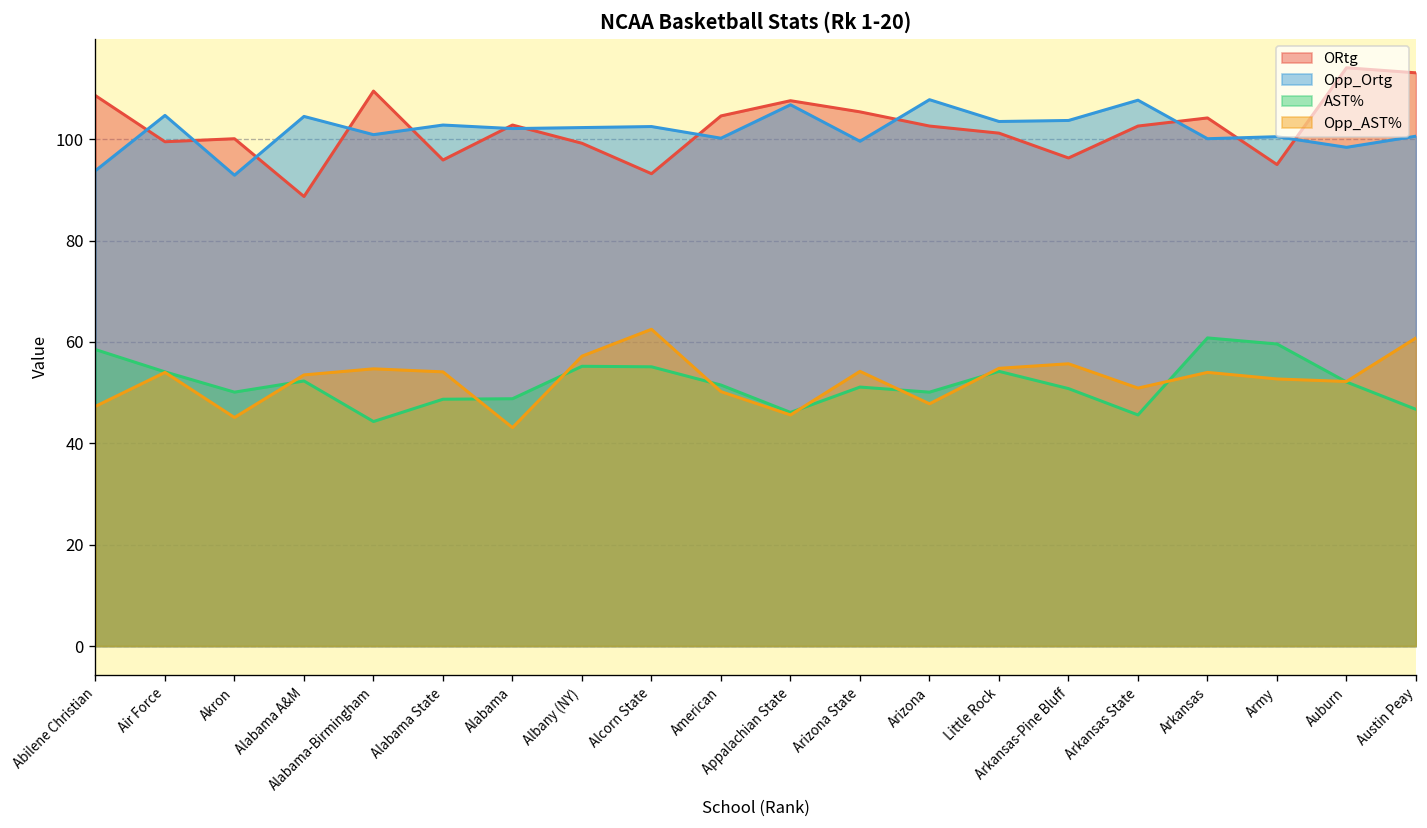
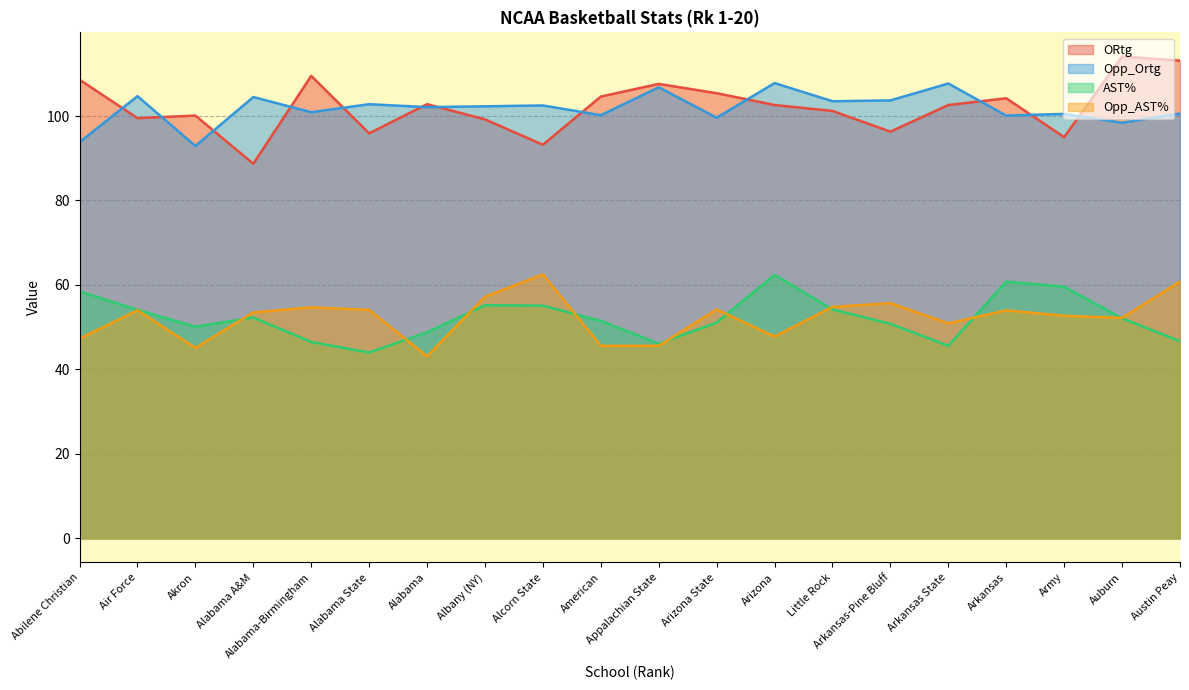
  {
    "ORtg": {
      "Abilene Christian": 109,
      "Air Force": 100,
      "Akron": 100,
      "Alabama A&M": 89,
      "Alabama-Birmingham": 110,
      "Alabama State": 96,
      "Alabama": 103,
      "Albany (NY)": 99,
      "Alcorn State": 93,
      "American": 105,
      "Appalachian State": 108,
      "Arizona State": 105,
      "Arizona": 103,
      "Little Rock": 101,
      "Arkansas-Pine Bluff": 96,
      "Arkansas State": 103,
      "Arkansas": 104,
      "Army": 95,
      "Austin Peay": 113
    },
    "Opp_Ortg": {
      "Abilene Christian": 94,
      "Air Force": 105,
      "Akron": 93,
      "Alabama A&M": 105,
      "Alabama-Birmingham": 101,
      "Alabama State": 103,
      "Alabama": 102,
      "Albany (NY)": 102,
      "Alcorn State": 103,
      "American": 100,
      "Appalachian State": 107,
      "Arizona State": 100,
      "Arizona": 108,
      "Little Rock": 104,
      "Arkansas-Pine Bluff": 104,
      "Arkansas State": 108,
      "Arkansas": 100,
      "Auburn": 98,
      "Austin Peay": 101
    },
    "AST%": {
      "Abilene Christian": 59,
      "Akron": 50,
      "Alabama A&M": 52,
-     "Alabama-Birmingham": 44,
-     "Alabama State": 49,
+     "Alabama-Birmingham": 47,
+     "Alabama State": 44,
      "Alabama": 49,
      "Albany (NY)": 55,
      "Alcorn State": 55,
      "American": 52,
      "Arizona State": 51,
-     "Arizona": 50,
+     "Arizona": 62,
      "Little Rock": 54,
      "Arkansas-Pine Bluff": 51,
      "Arkansas State": 46,
      "Arkansas": 61,
      "Army": 60,
      "Austin Peay": 47
    },
    "Opp_AST%": {
      "Abilene Christian": 47,
      "Akron": 45,
      "Alabama A&M": 54,
      "Alabama-Birmingham": 55,
      "Alabama State": 54,
      "Alabama": 43,
      "Albany (NY)": 57,
      "Alcorn State": 63,
-     "American": 50,
+     "American": 46,
      "Arizona State": 54,
      "Arizona": 48,
      "Little Rock": 55,
      "Arkansas-Pine Bluff": 56,
      "Arkansas State": 51,
      "Arkansas": 54,
      "Army": 53,
      "Austin Peay": 61
    }
  }
